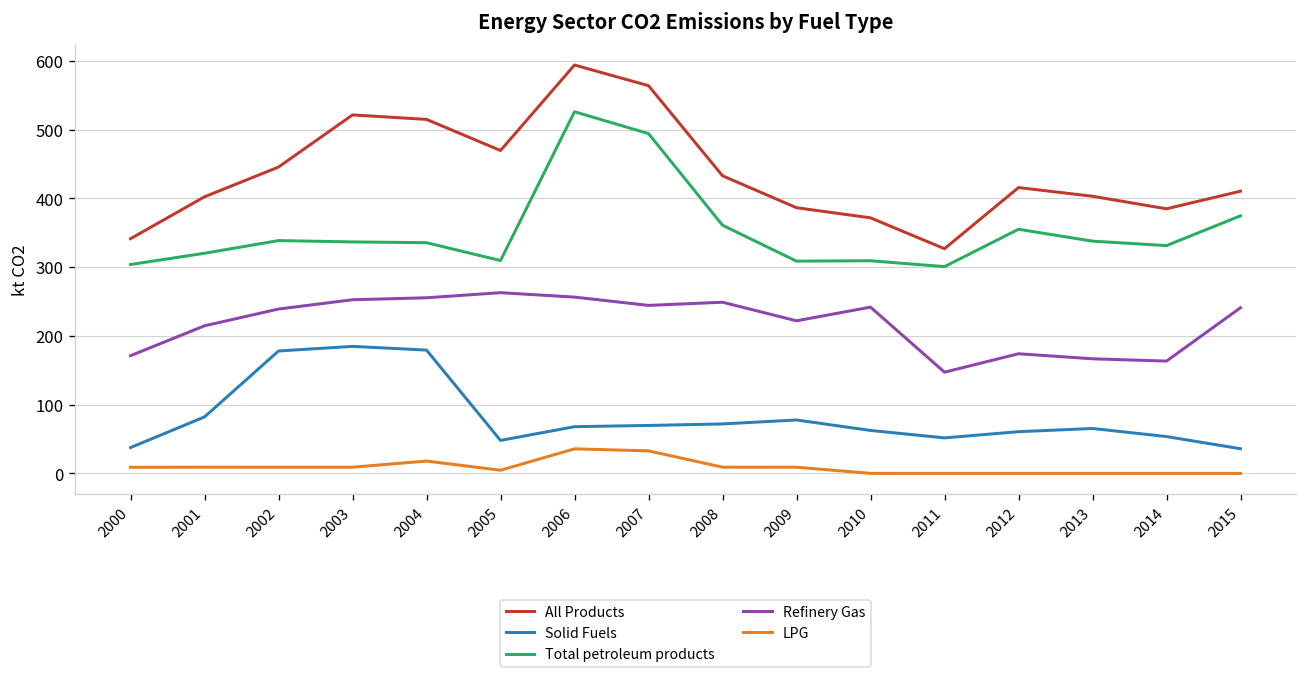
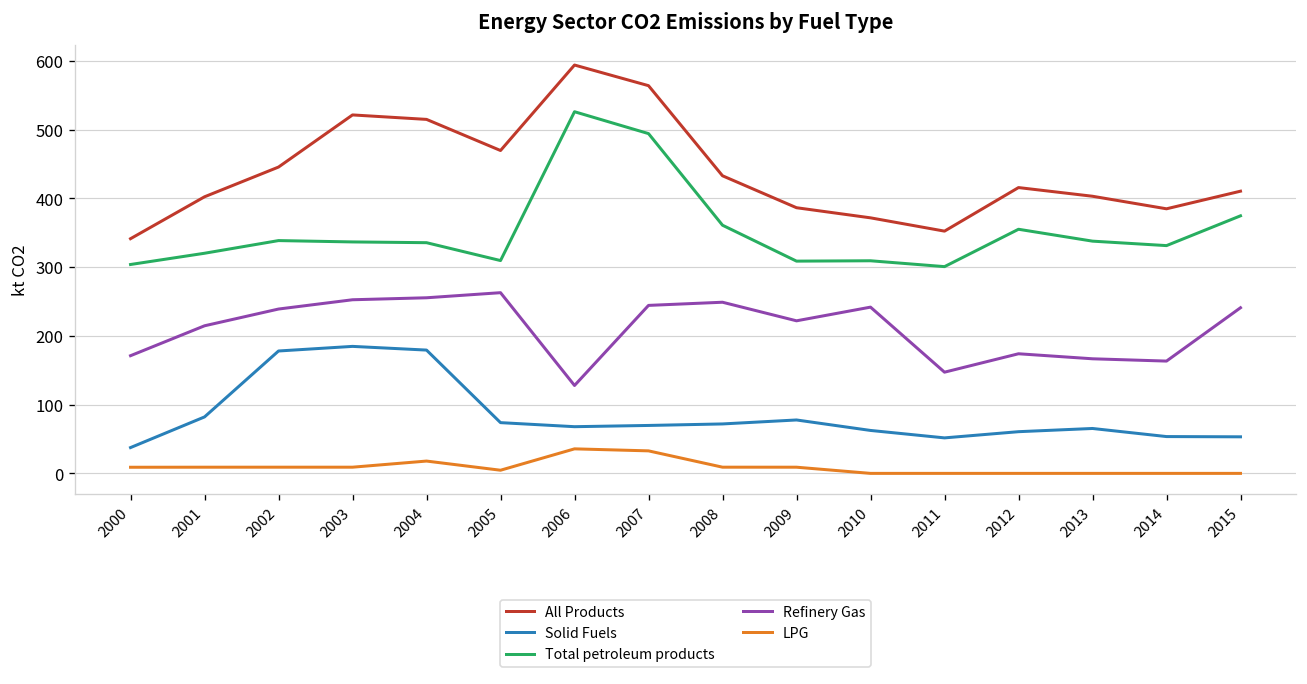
  {
    "All Products": {
      "2000": 340,
      "2001": 400,
      "2002": 450,
      "2003": 520,
      "2004": 510,
      "2005": 470,
      "2006": 590,
      "2007": 560,
      "2008": 430,
      "2009": 390,
      "2010": 370,
-     "2011": 330,
+     "2011": 350,
      "2012": 420,
      "2013": 400,
      "2014": 380,
      "2015": 410
    },
    "Solid Fuels": {
      "2000": 40,
      "2001": 80,
      "2002": 180,
      "2003": 180,
      "2004": 180,
-     "2005": 50,
+     "2005": 70,
      "2006": 70,
      "2007": 70,
      "2008": 70,
      "2009": 80,
      "2010": 60,
      "2011": 50,
      "2012": 60,
      "2013": 70,
      "2014": 50,
-     "2015": 40
+     "2015": 50
    },
    "Total petroleum products": {
      "2000": 300,
      "2001": 320,
      "2002": 340,
      "2003": 340,
      "2004": 340,
      "2005": 310,
      "2006": 530,
      "2007": 490,
      "2008": 360,
      "2009": 310,
      "2010": 310,
      "2011": 300,
      "2012": 360,
      "2013": 340,
      "2014": 330,
      "2015": 370
    },
    "Refinery Gas": {
      "2000": 170,
      "2001": 210,
      "2002": 240,
      "2003": 250,
      "2004": 260,
      "2005": 260,
-     "2006": 260,
+     "2006": 130,
      "2007": 240,
      "2008": 250,
      "2009": 220,
      "2010": 240,
      "2011": 150,
      "2012": 170,
      "2013": 170,
      "2014": 160,
      "2015": 240
    },
    "LPG": {
      "2000": 10,
      "2001": 10,
      "2002": 10,
      "2003": 10,
      "2004": 20,
      "2005": 0,
      "2006": 40,
      "2007": 30,
      "2008": 10,
      "2009": 10,
      "2010": 0,
      "2011": 0,
      "2012": 0,
      "2013": 0,
      "2014": 0,
      "2015": 0
    }
  }
